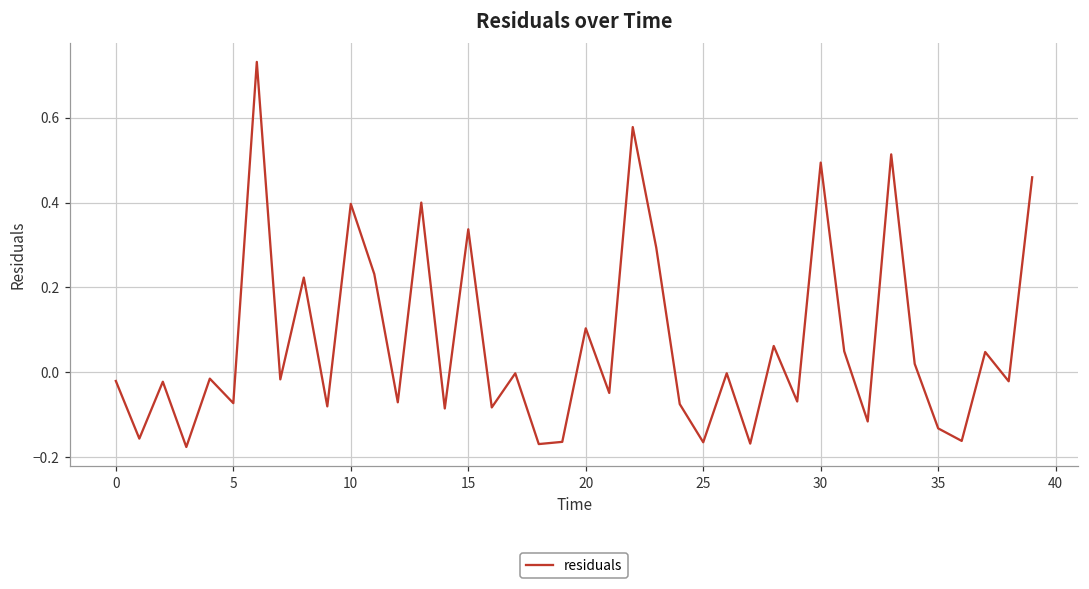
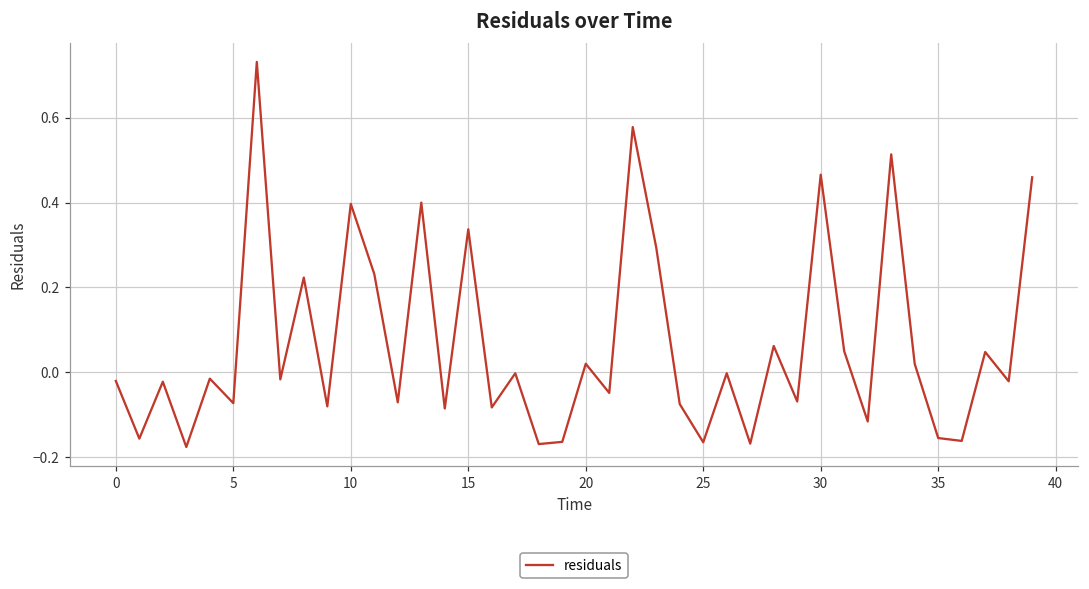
  {
    "0": -0.02,
    "5": -0.07,
    "10": 0.40,
    "15": 0.34,
-   "20": 0.10,
+   "20": 0.02,
    "25": -0.17,
-   "30": 0.49,
-   "35": -0.13
+   "30": 0.47,
+   "35": -0.16
  }
